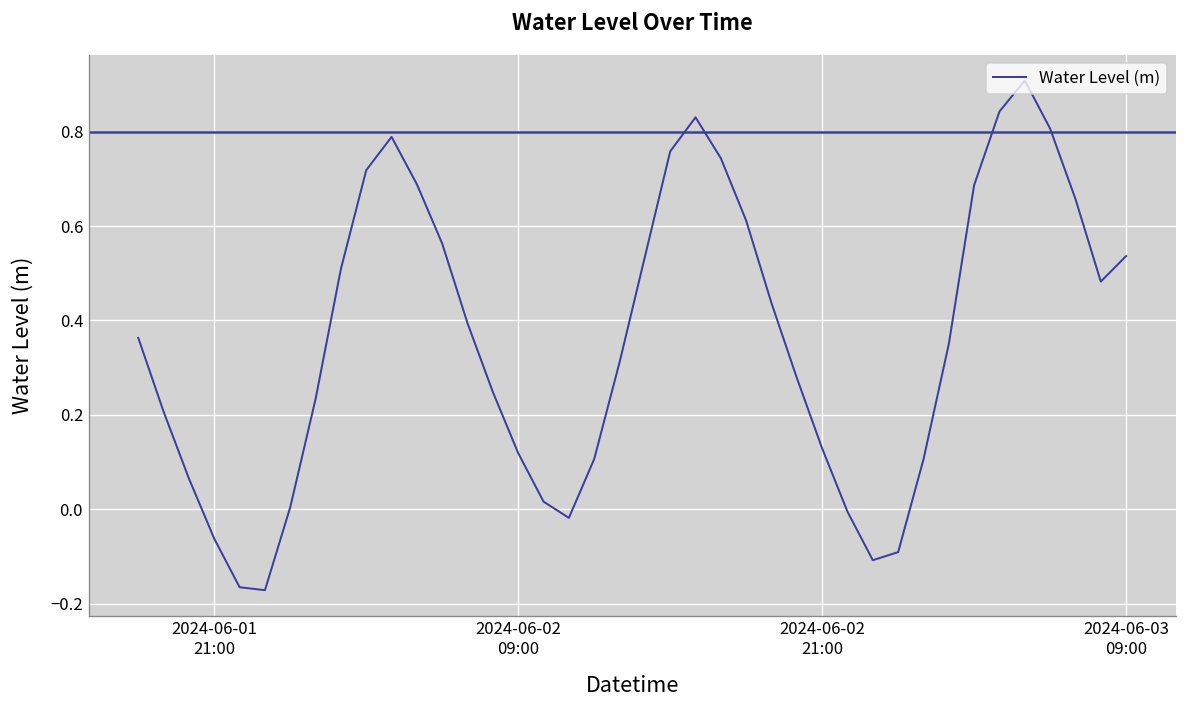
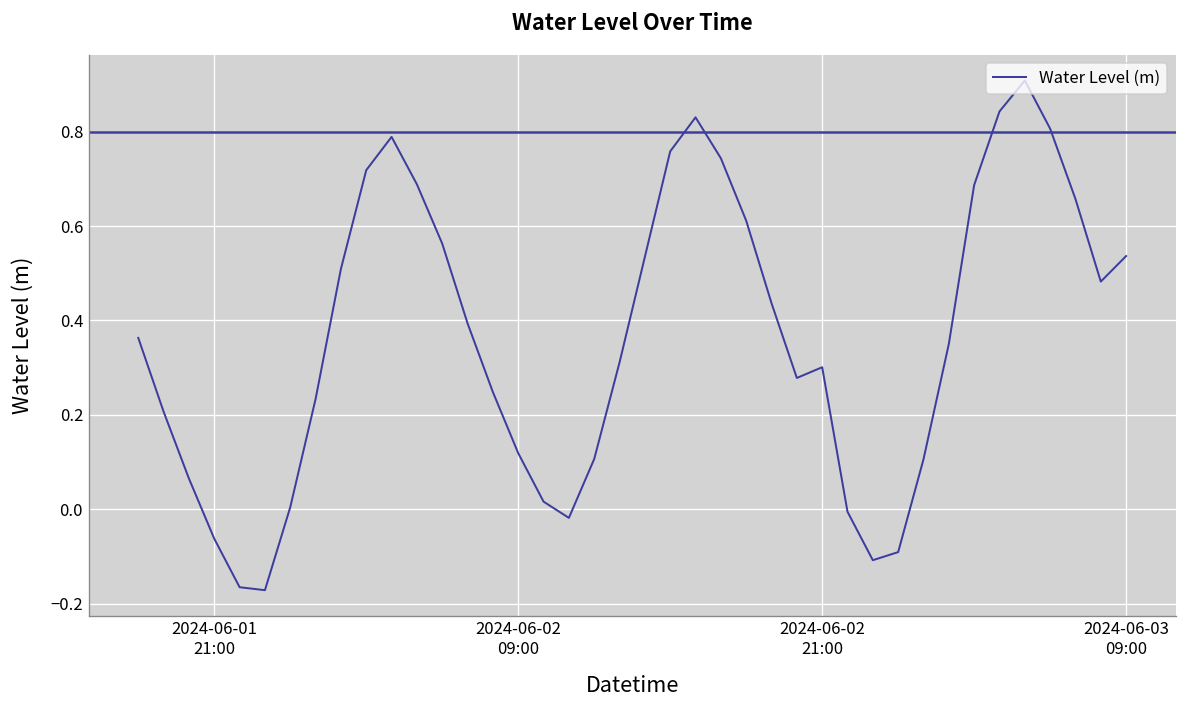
  {
    "2024-06-01 21:00": -0.06,
    "2024-06-02 09:00": 0.12,
-   "2024-06-02 21:00": 0.13,
+   "2024-06-02 21:00": 0.30,
    "2024-06-03 09:00": 0.54
  }
